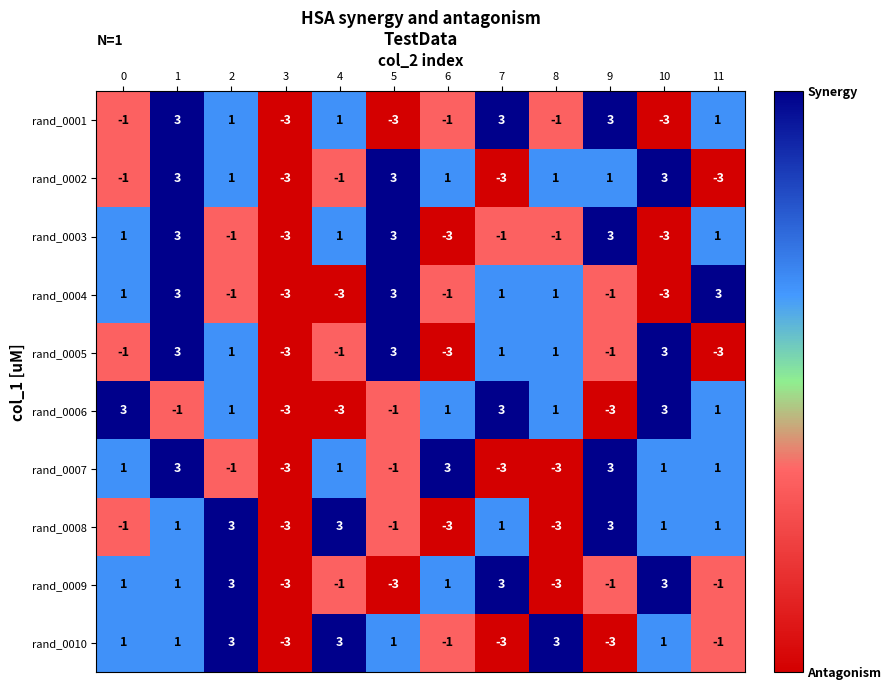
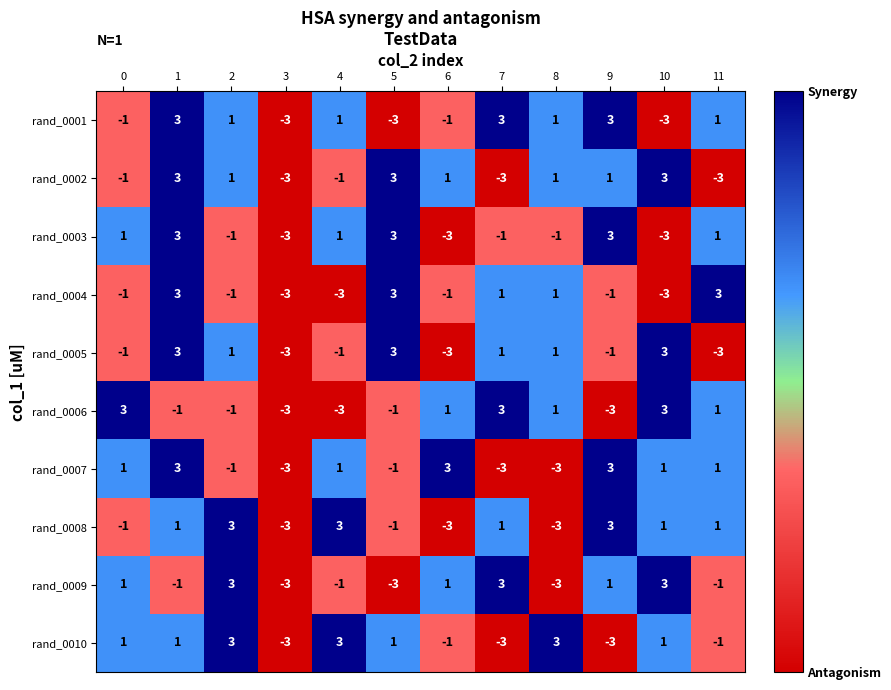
  {
    "rand_0001": {
      "0": -1,
      "1": 3,
      "2": 1,
      "3": -3,
      "4": 1,
      "5": -3,
      "6": -1,
      "7": 3,
-     "8": -1,
+     "8": 1,
      "9": 3,
      "10": -3,
      "11": 1
    },
    "rand_0002": {
      "0": -1,
      "1": 3,
      "2": 1,
      "3": -3,
      "4": -1,
      "5": 3,
      "6": 1,
      "7": -3,
      "8": 1,
      "9": 1,
      "10": 3,
      "11": -3
    },
    "rand_0003": {
      "0": 1,
      "1": 3,
      "2": -1,
      "3": -3,
      "4": 1,
      "5": 3,
      "6": -3,
      "7": -1,
      "8": -1,
      "9": 3,
      "10": -3,
      "11": 1
    },
    "rand_0004": {
-     "0": 1,
+     "0": -1,
      "1": 3,
      "2": -1,
      "3": -3,
      "4": -3,
      "5": 3,
      "6": -1,
      "7": 1,
      "8": 1,
      "9": -1,
      "10": -3,
      "11": 3
    },
    "rand_0005": {
      "0": -1,
      "1": 3,
      "2": 1,
      "3": -3,
      "4": -1,
      "5": 3,
      "6": -3,
      "7": 1,
      "8": 1,
      "9": -1,
      "10": 3,
      "11": -3
    },
    "rand_0006": {
      "0": 3,
      "1": -1,
-     "2": 1,
+     "2": -1,
      "3": -3,
      "4": -3,
      "5": -1,
      "6": 1,
      "7": 3,
      "8": 1,
      "9": -3,
      "10": 3,
      "11": 1
    },
    "rand_0007": {
      "0": 1,
      "1": 3,
      "2": -1,
      "3": -3,
      "4": 1,
      "5": -1,
      "6": 3,
      "7": -3,
      "8": -3,
      "9": 3,
      "10": 1,
      "11": 1
    },
    "rand_0008": {
      "0": -1,
      "1": 1,
      "2": 3,
      "3": -3,
      "4": 3,
      "5": -1,
      "6": -3,
      "7": 1,
      "8": -3,
      "9": 3,
      "10": 1,
      "11": 1
    },
    "rand_0009": {
      "0": 1,
-     "1": 1,
+     "1": -1,
      "2": 3,
      "3": -3,
      "4": -1,
      "5": -3,
      "6": 1,
      "7": 3,
      "8": -3,
-     "9": -1,
+     "9": 1,
      "10": 3,
      "11": -1
    },
    "rand_0010": {
      "0": 1,
      "1": 1,
      "2": 3,
      "3": -3,
      "4": 3,
      "5": 1,
      "6": -1,
      "7": -3,
      "8": 3,
      "9": -3,
      "10": 1,
      "11": -1
    }
  }
